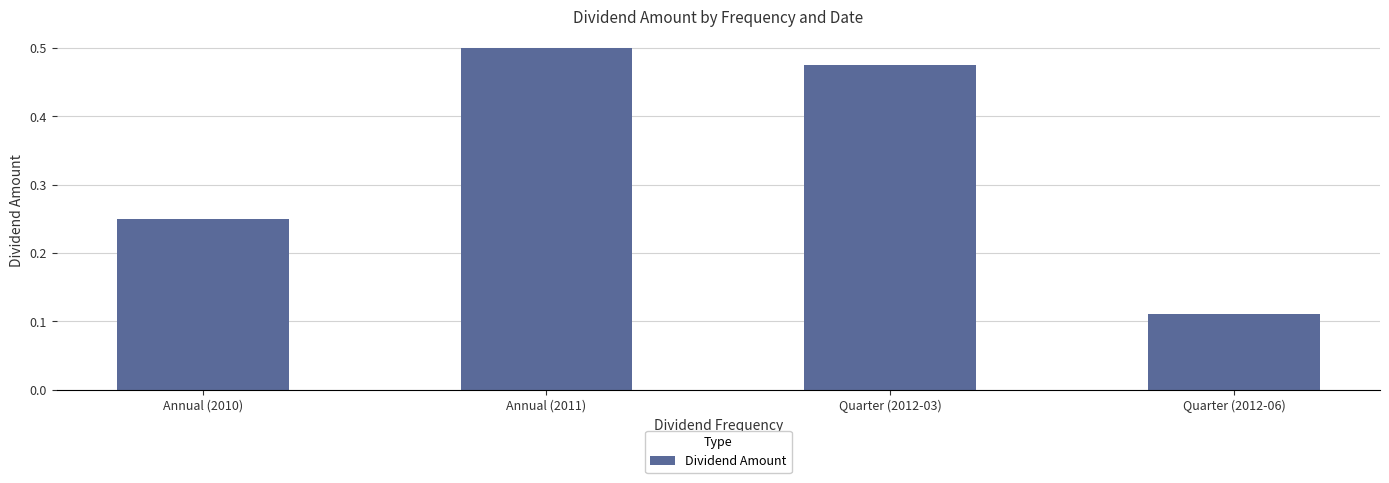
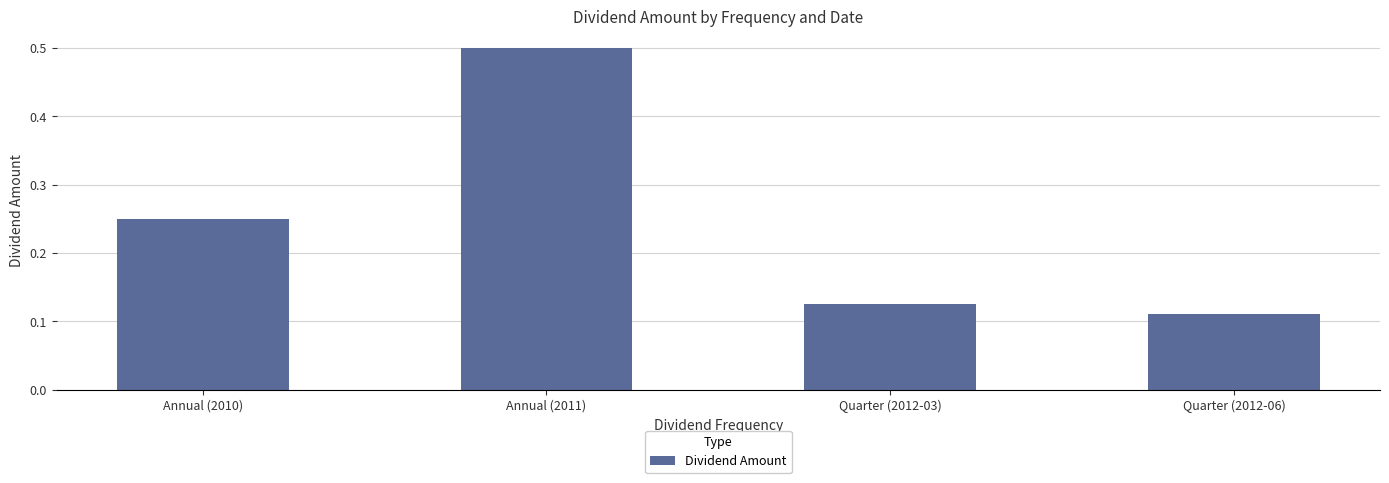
  {
    "Annual (2010)": 0.25,
    "Annual (2011)": 0.50,
-   "Quarter (2012-03)": 0.48,
+   "Quarter (2012-03)": 0.13,
    "Quarter (2012-06)": 0.11
  }
